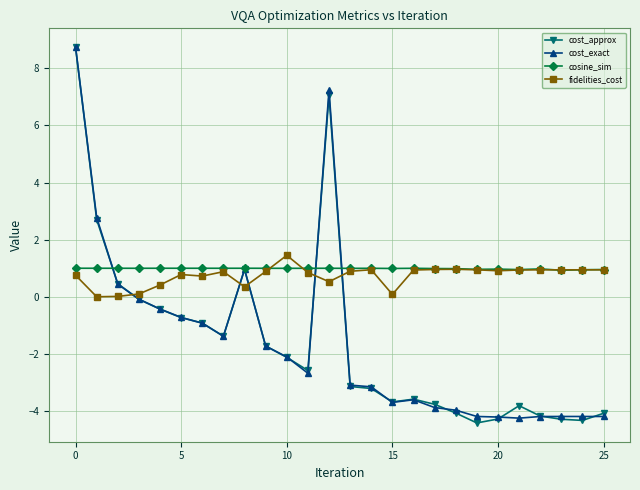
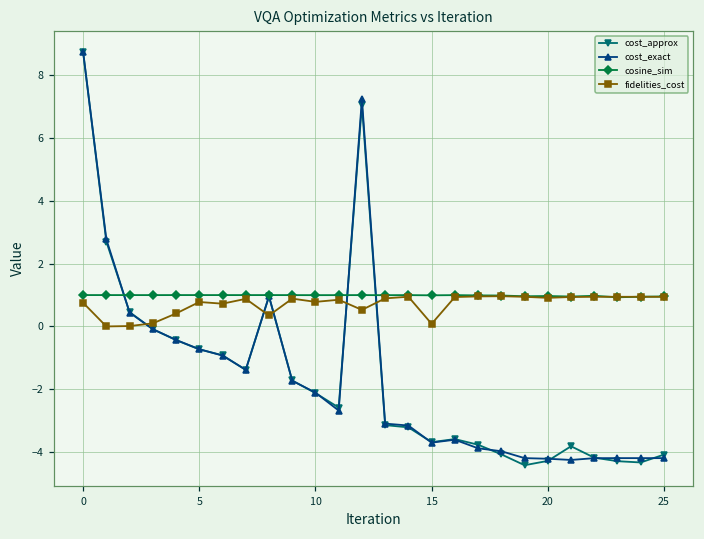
  {
    "fidelities_cost": {
      "0": 0.8,
      "5": 0.8,
-     "10": 1.5,
+     "10": 0.8,
      "15": 0.1
    }
  }
